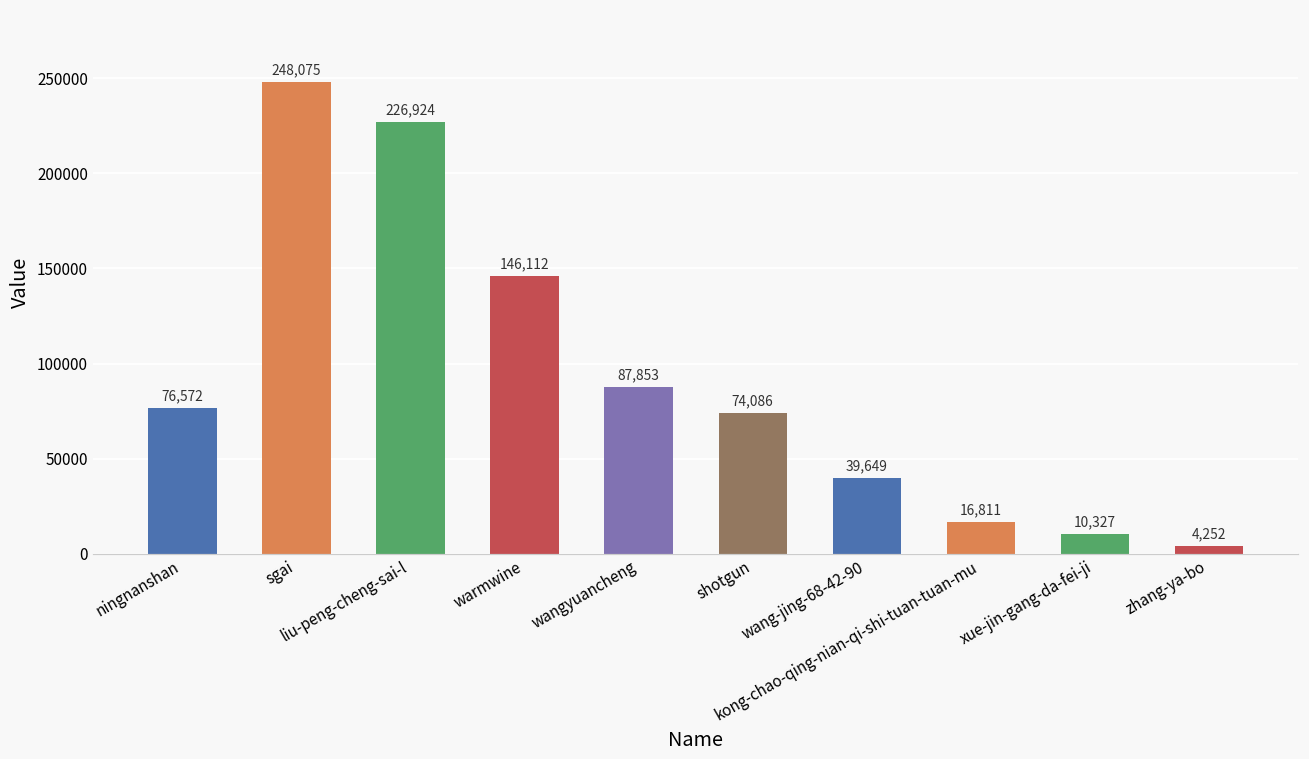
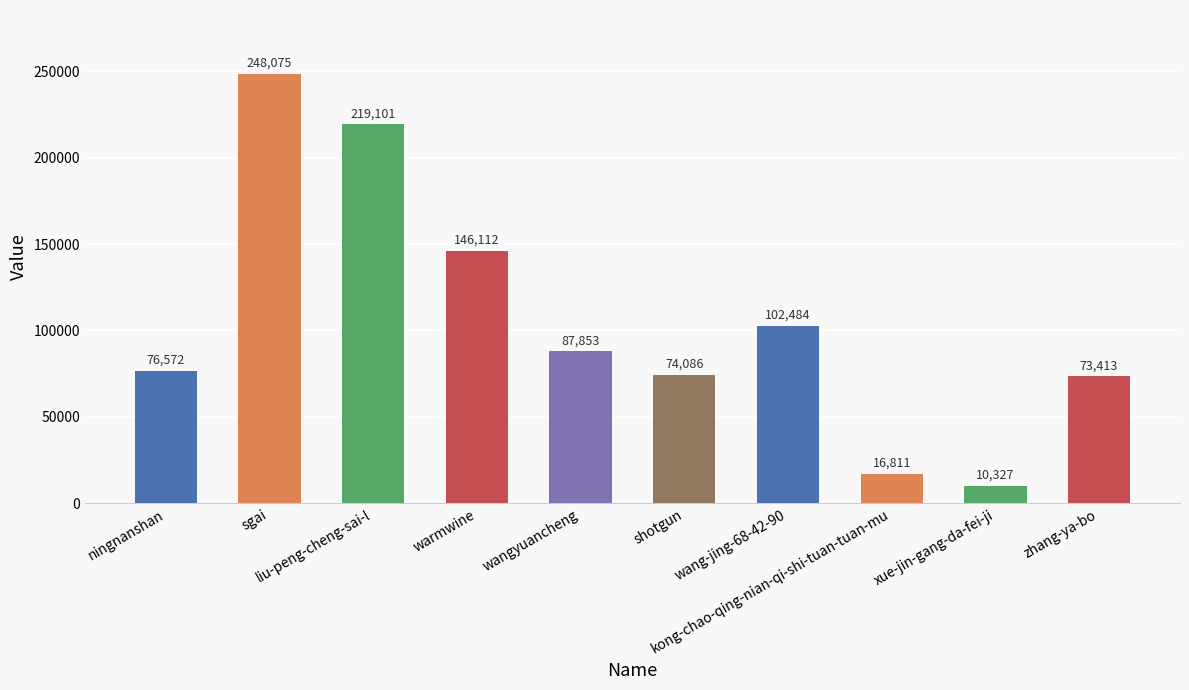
  {
    "ningnanshan": "76,572",
    "sgai": "248,075",
-   "liu-peng-cheng-sai-l": "226,924",
+   "liu-peng-cheng-sai-l": "219,101",
    "warmwine": "146,112",
    "wangyuancheng": "87,853",
    "shotgun": "74,086",
-   "wang-jing-68-42-90": "39,649",
+   "wang-jing-68-42-90": "102,484",
    "kong-chao-qing-nian-qi-shi-tuan-tuan-mu": "16,811",
    "xue-jin-gang-da-fei-ji": "10,327",
-   "zhang-ya-bo": "4,252"
+   "zhang-ya-bo": "73,413"
  }
